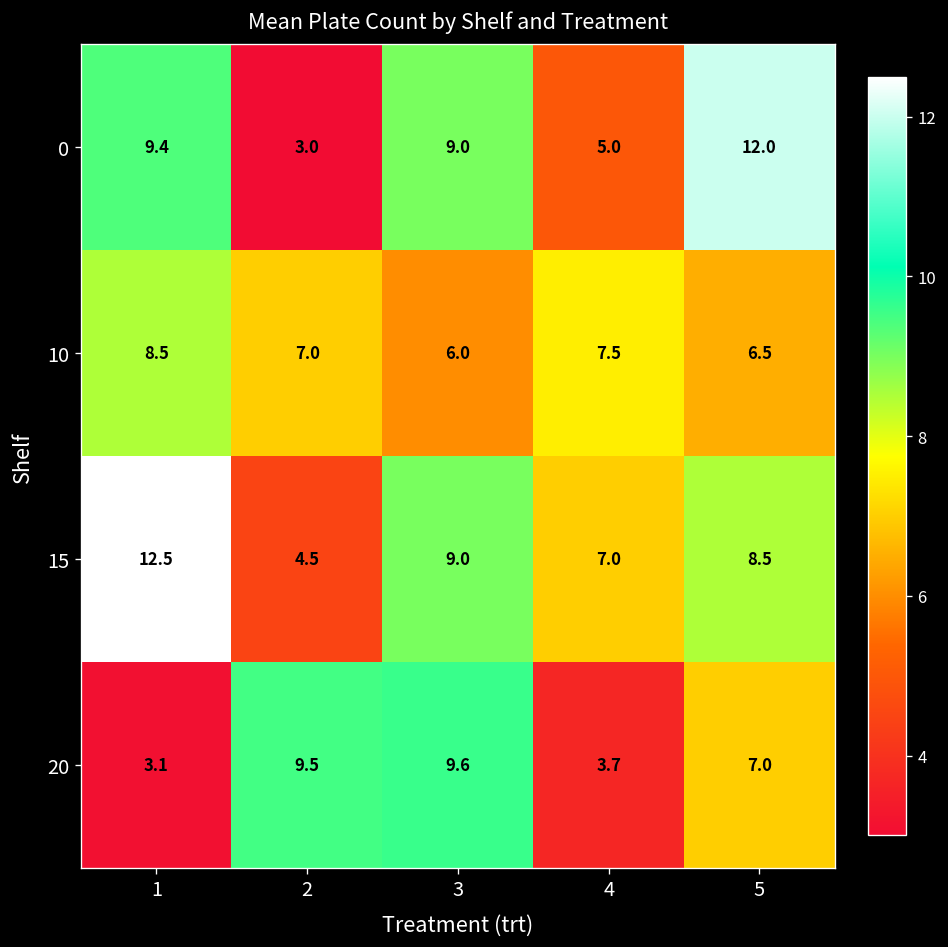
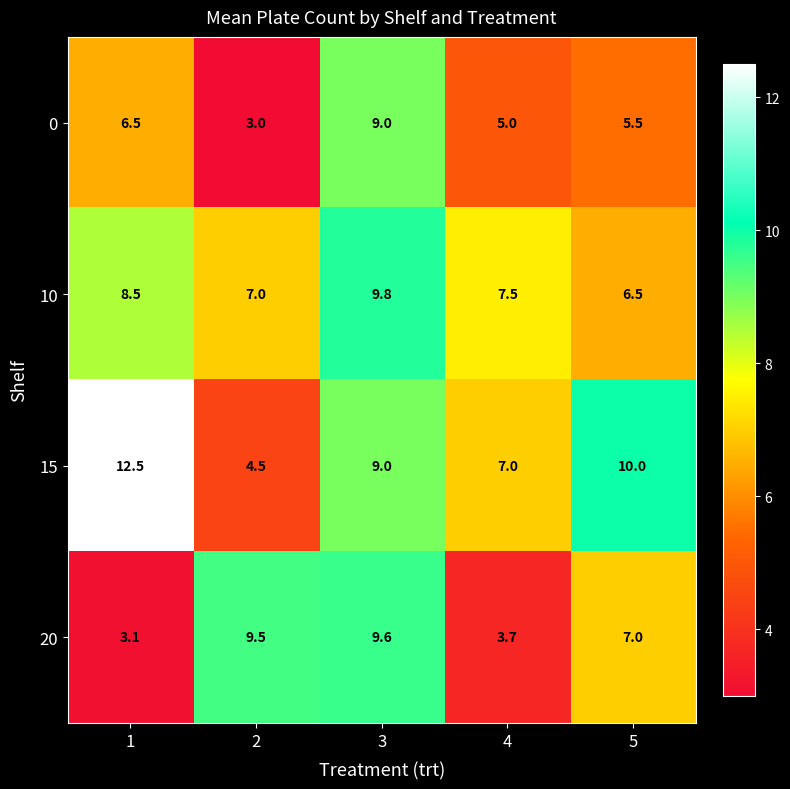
  {
    "0": {
-     "1": 9.4,
+     "1": 6.5,
      "2": 3.0,
      "3": 9.0,
      "4": 5.0,
-     "5": 12.0
+     "5": 5.5
    },
    "10": {
      "1": 8.5,
      "2": 7.0,
-     "3": 6.0,
+     "3": 9.8,
      "4": 7.5,
      "5": 6.5
    },
    "15": {
      "1": 12.5,
      "2": 4.5,
      "3": 9.0,
      "4": 7.0,
-     "5": 8.5
+     "5": 10.0
    },
    "20": {
      "1": 3.1,
      "2": 9.5,
      "3": 9.6,
      "4": 3.7,
      "5": 7.0
    }
  }
